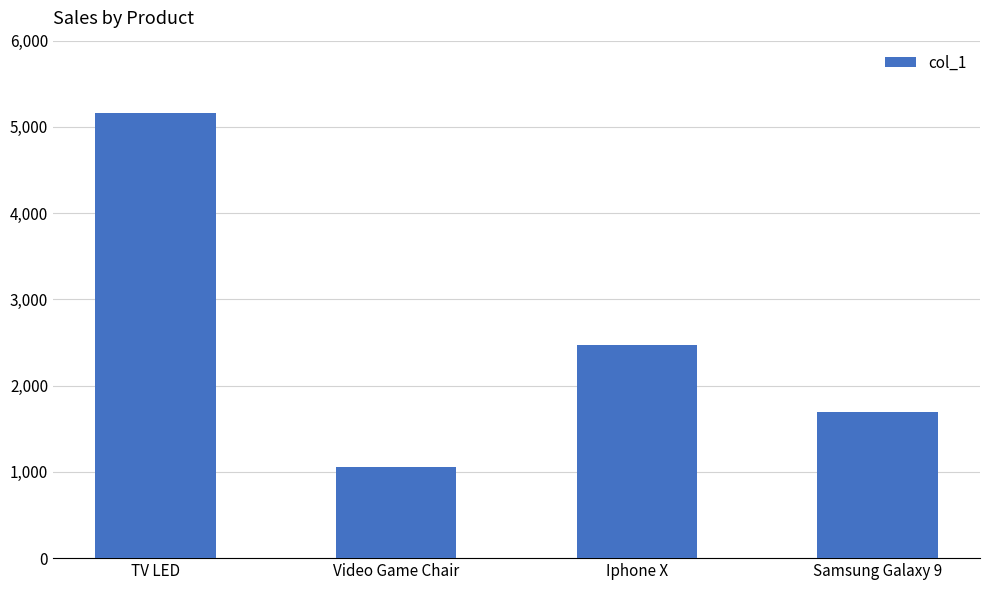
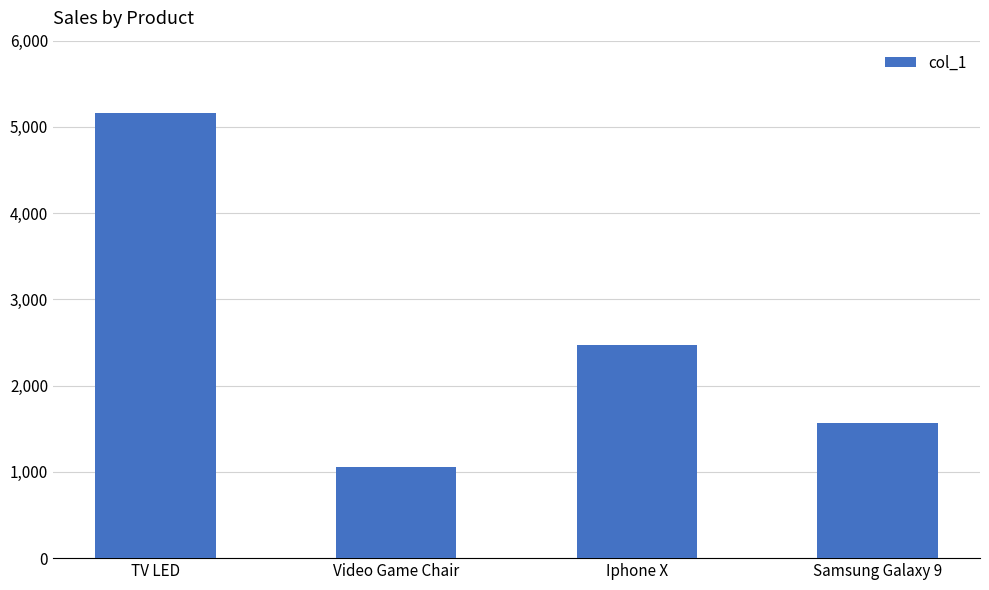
  {
    "TV LED": "5,200",
    "Video Game Chair": "1,100",
    "Iphone X": "2,500",
-   "Samsung Galaxy 9": "1,700"
+   "Samsung Galaxy 9": "1,600"
  }
